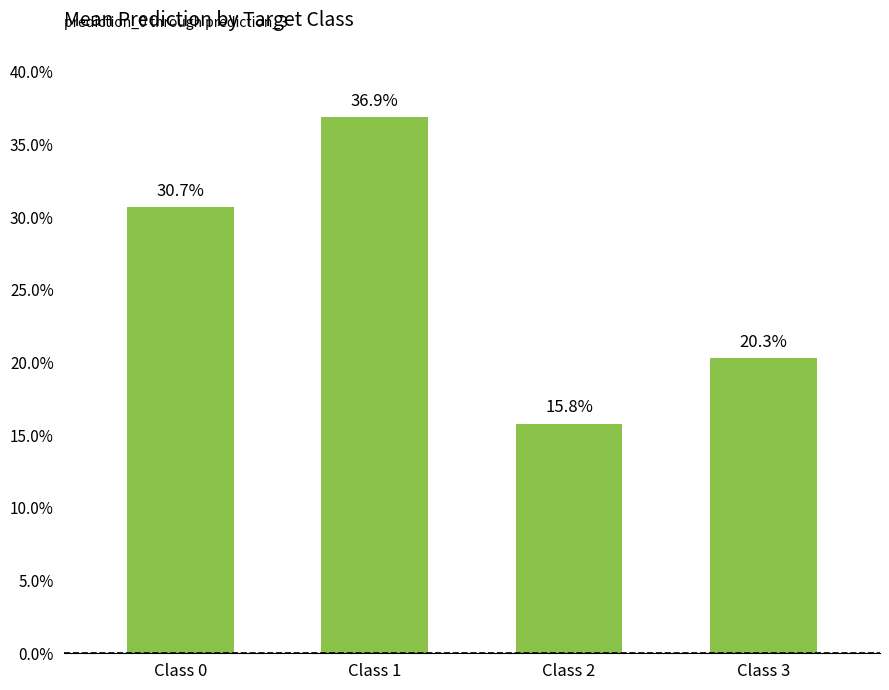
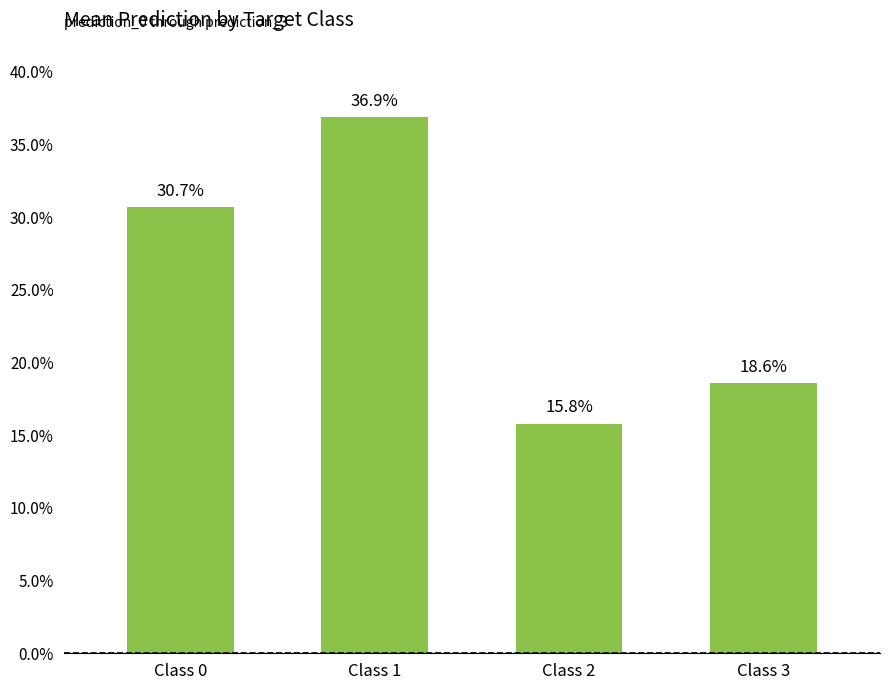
  {
    "Class 0": "30.7%",
    "Class 1": "36.9%",
    "Class 2": "15.8%",
-   "Class 3": "20.3%"
+   "Class 3": "18.6%"
  }
